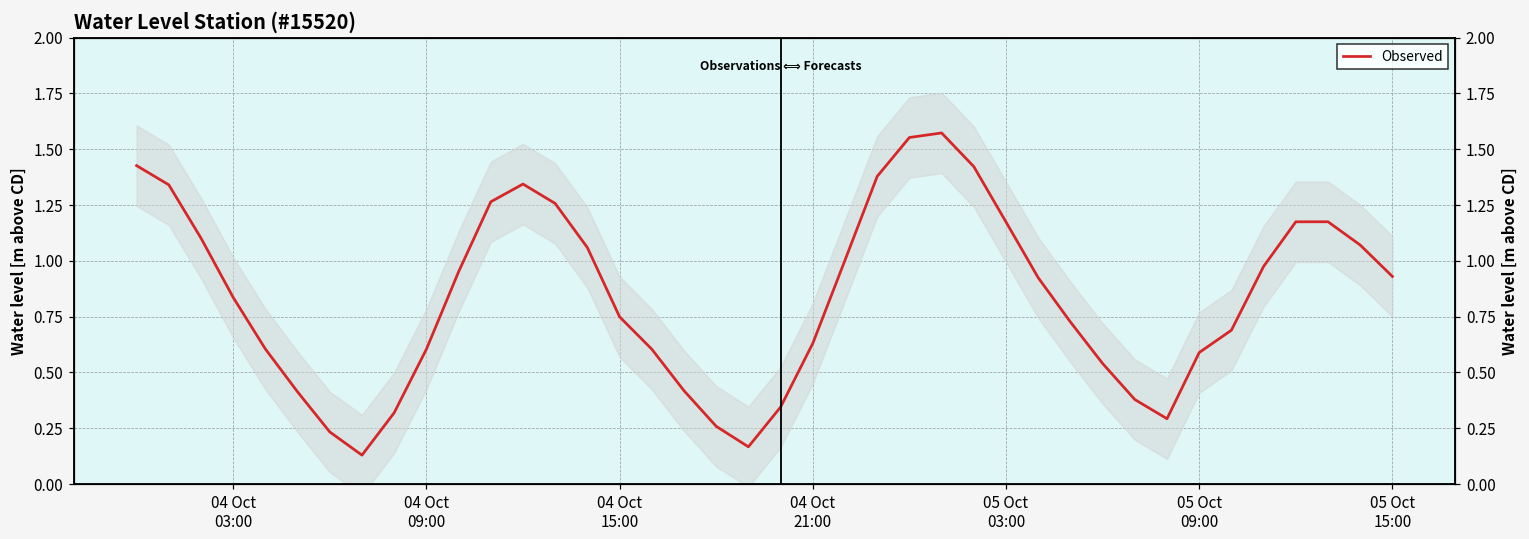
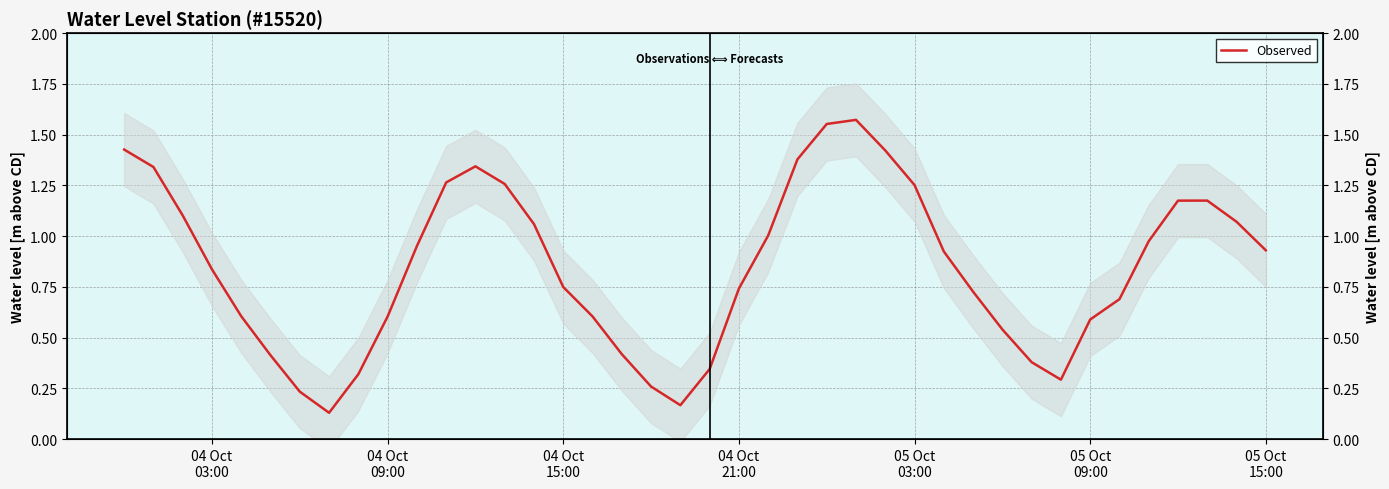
  {
    "Observed": {
      "04 Oct 03:00": 0.84,
      "04 Oct 09:00": 0.60,
      "04 Oct 15:00": 0.75,
-     "04 Oct 21:00": 0.63,
-     "05 Oct 03:00": 1.17,
+     "04 Oct 21:00": 0.74,
+     "05 Oct 03:00": 1.25,
      "05 Oct 09:00": 0.59,
      "05 Oct 15:00": 0.93
    }
  }
